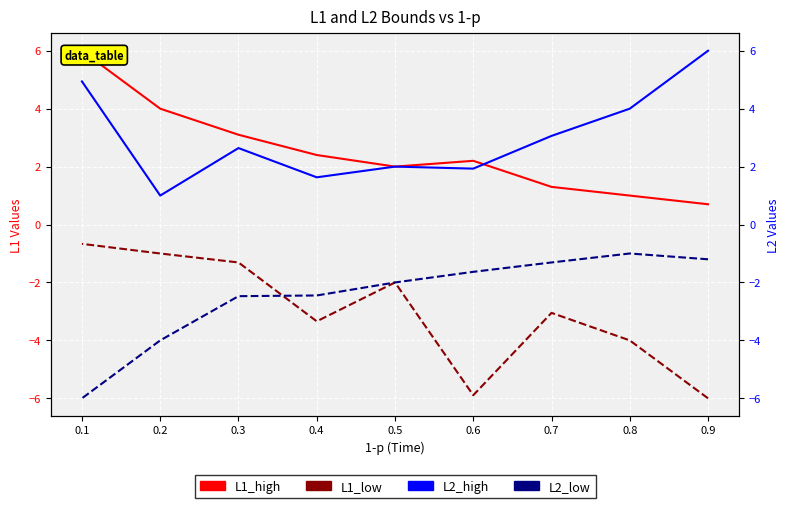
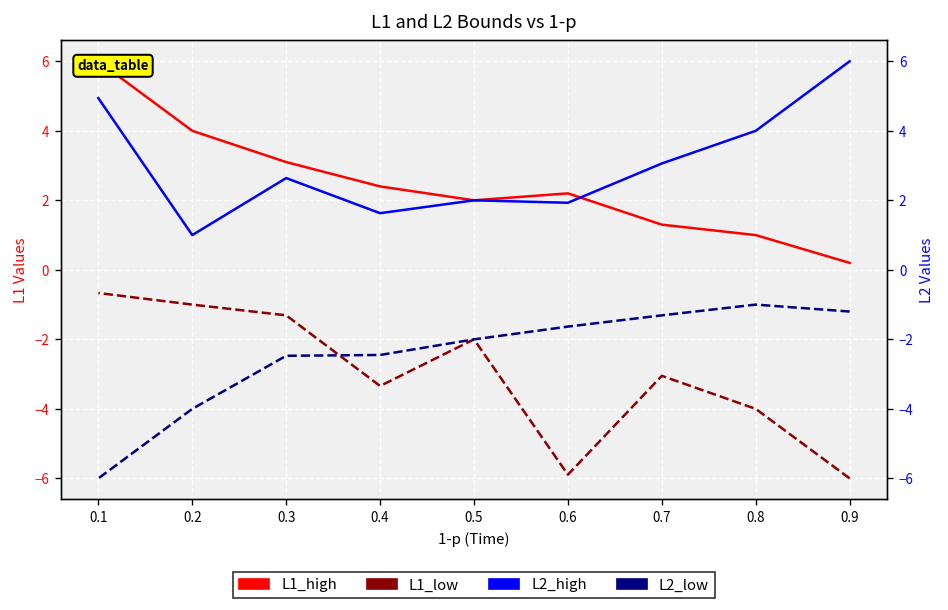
  {
    "L1_high": {
      "0.2": 4.0,
      "0.3": 3.1,
      "0.4": 2.4,
      "0.5": 2.0,
      "0.6": 2.2,
      "0.7": 1.3,
      "0.8": 1.0,
-     "0.9": 0.7
+     "0.9": 0.2
    },
    "L1_low": {
      "0.1": -0.7,
      "0.2": -1.0,
      "0.3": -1.3,
      "0.4": -3.3,
      "0.5": -2.0,
      "0.6": -5.9,
      "0.7": -3.1,
      "0.8": -4.0,
      "0.9": -6.0
    },
    "L2_high": {
      "0.1": 4.9,
      "0.2": 1.0,
      "0.3": 2.6,
      "0.4": 1.6,
      "0.5": 2.0,
      "0.6": 1.9,
      "0.7": 3.1,
      "0.8": 4.0,
      "0.9": 6.0
    },
    "L2_low": {
      "0.1": -6.0,
      "0.2": -4.0,
      "0.3": -2.5,
      "0.4": -2.4,
      "0.5": -2.0,
      "0.6": -1.6,
      "0.7": -1.3,
      "0.8": -1.0,
      "0.9": -1.2
    }
  }
